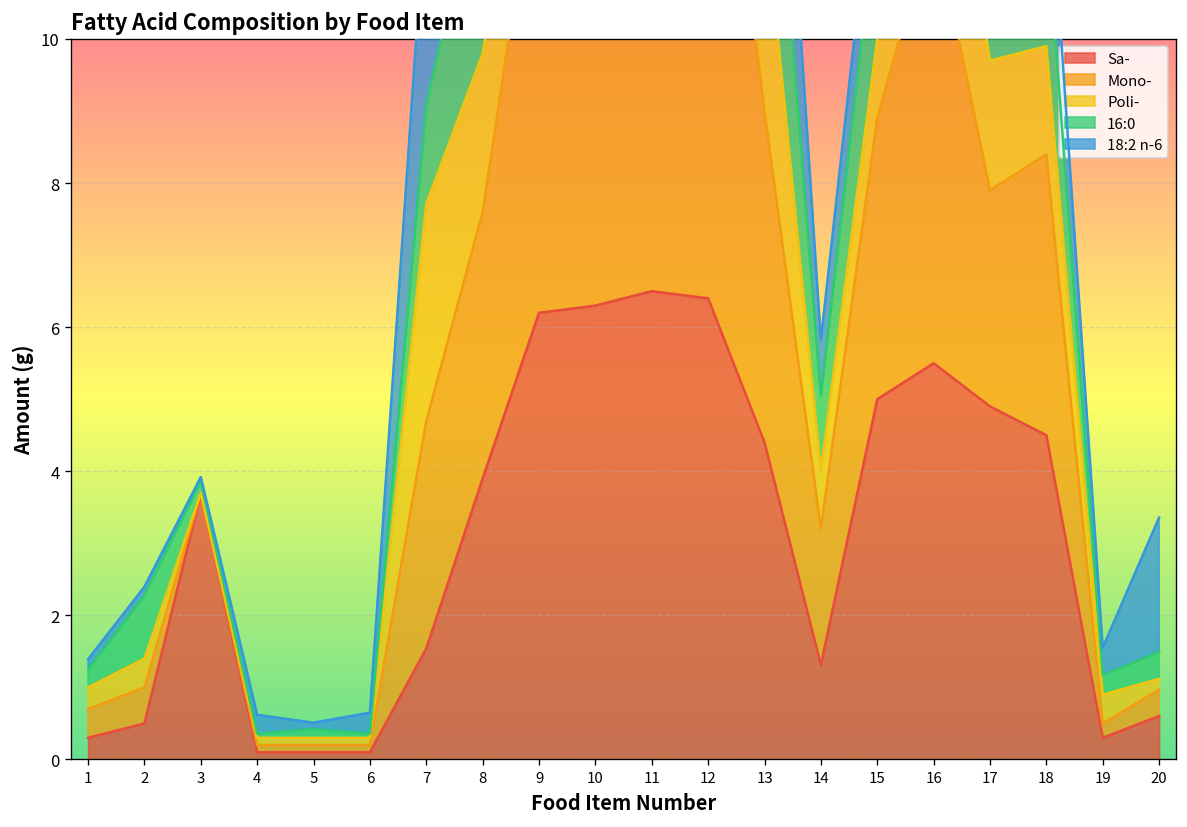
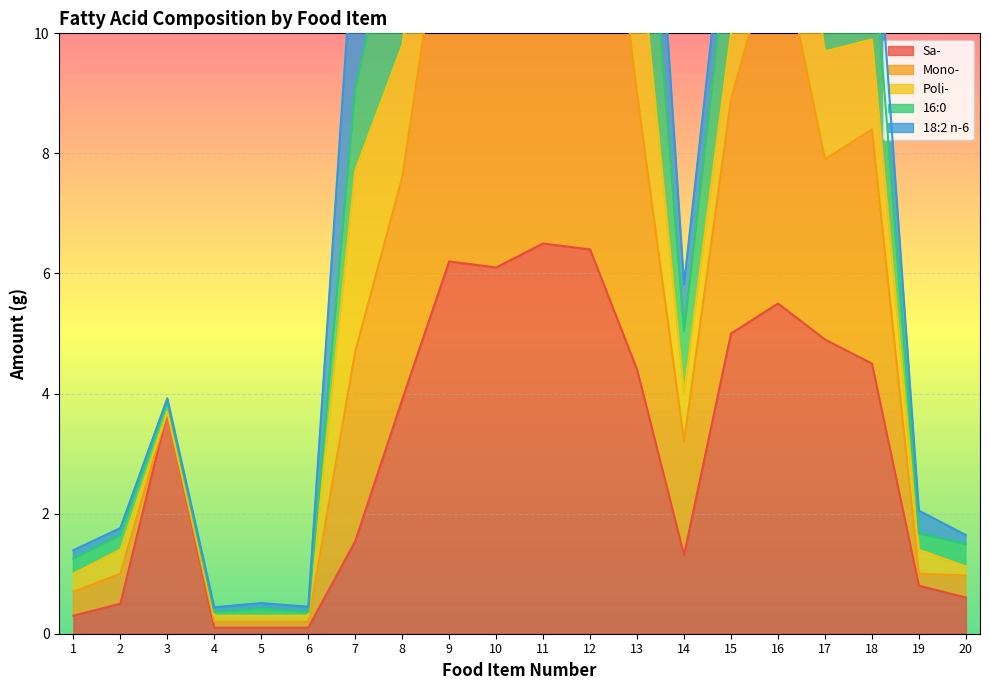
  {
    "Sa-": {
      "1": 0.3,
      "2": 0.5,
      "4": 0.1,
      "5": 0.1,
      "6": 0.1,
      "7": 1.5,
      "8": 3.9,
      "9": 6.2,
-     "10": 6.3,
+     "10": 6.1,
      "11": 6.5,
      "12": 6.4,
      "13": 4.4,
      "14": 1.3,
      "15": 5.0,
      "16": 5.5,
      "17": 4.9,
      "18": 4.5,
-     "19": 0.3,
+     "19": 0.8,
      "20": 0.6
    },
    "16:0": {
      "1": 0.3,
-     "2": 0.9,
+     "2": 0.2,
      "3": 0.2,
      "4": 0.1,
      "5": 0.1,
      "6": 0.1,
      "7": 1.4,
      "14": 1.0,
      "19": 0.3,
      "20": 0.4
    },
    "18:2 n-6": {
      "1": 0.1,
      "2": 0.1,
      "3": 0.1,
-     "4": 0.3,
+     "4": 0.1,
      "5": 0.1,
-     "6": 0.3,
+     "6": 0.1,
      "14": 0.8,
      "19": 0.4,
-     "20": 1.9
+     "20": 0.1
    }
  }
